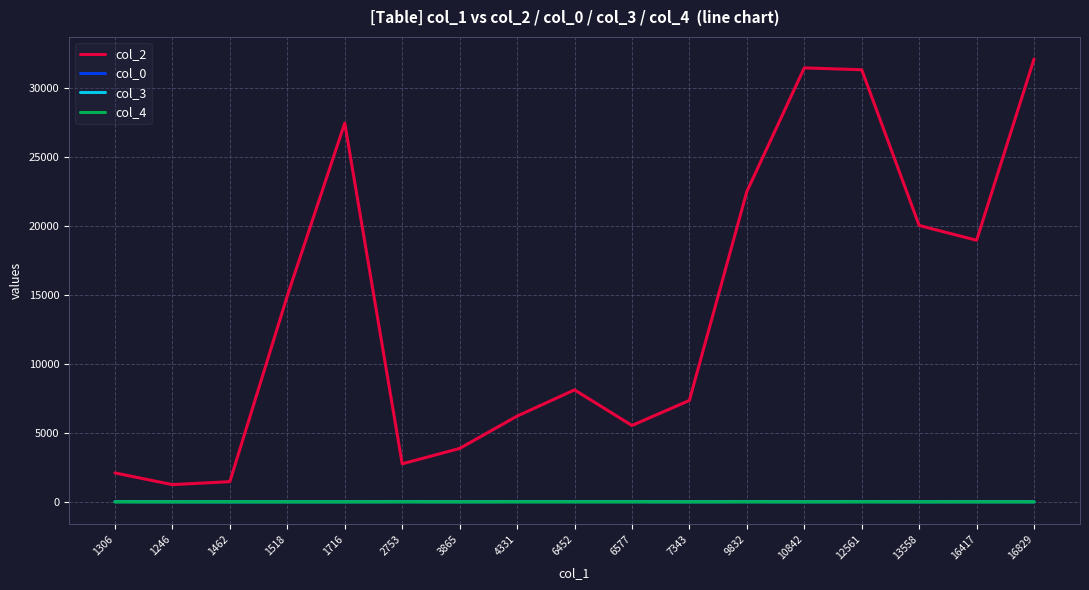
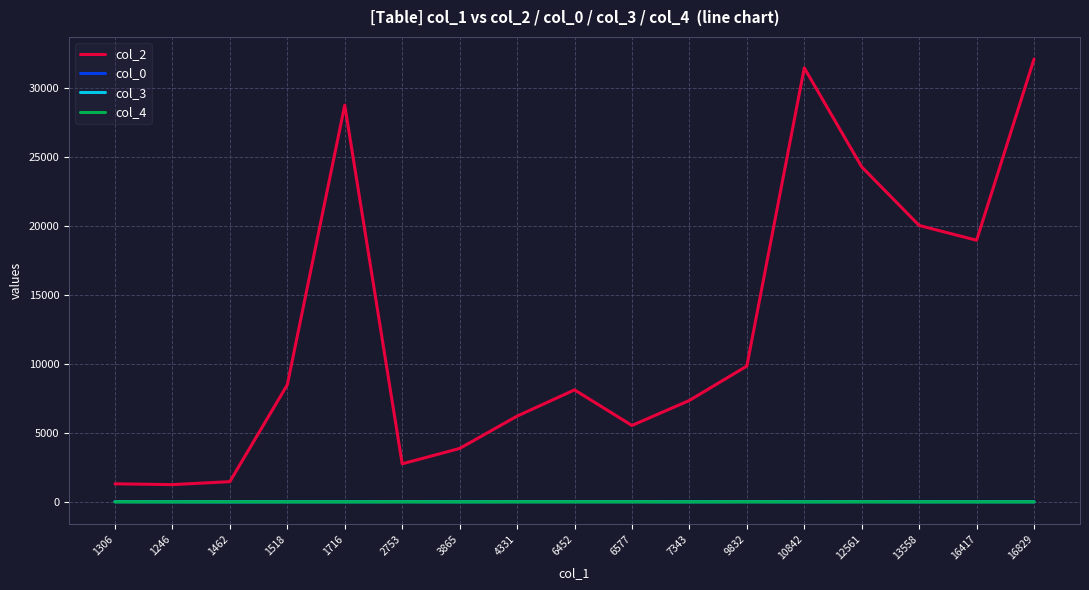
  {
    "col_2": {
-     "1306": 2100,
+     "1306": 1300,
      "1246": 1200,
      "1462": 1500,
-     "1518": 14900,
-     "1716": 27400,
+     "1518": 8500,
+     "1716": 28700,
      "2753": 2800,
      "3865": 3900,
      "4331": 6200,
      "6452": 8100,
      "6577": 5500,
      "7343": 7300,
-     "9832": 22500,
+     "9832": 9800,
      "10842": 31400,
-     "12561": 31300,
+     "12561": 24300,
      "13558": 20000,
      "16417": 18900,
      "16829": 32100
    },
    "col_4": {
      "1306": 0,
      "1246": 0,
      "1462": 0,
      "1518": 0,
      "1716": 0,
      "2753": 0,
      "3865": 0,
      "4331": 0,
      "6452": 0,
      "6577": 0,
      "7343": 0,
      "9832": 0,
      "10842": 0,
      "12561": 0,
      "13558": 0,
      "16417": 0,
      "16829": 0
    }
  }
